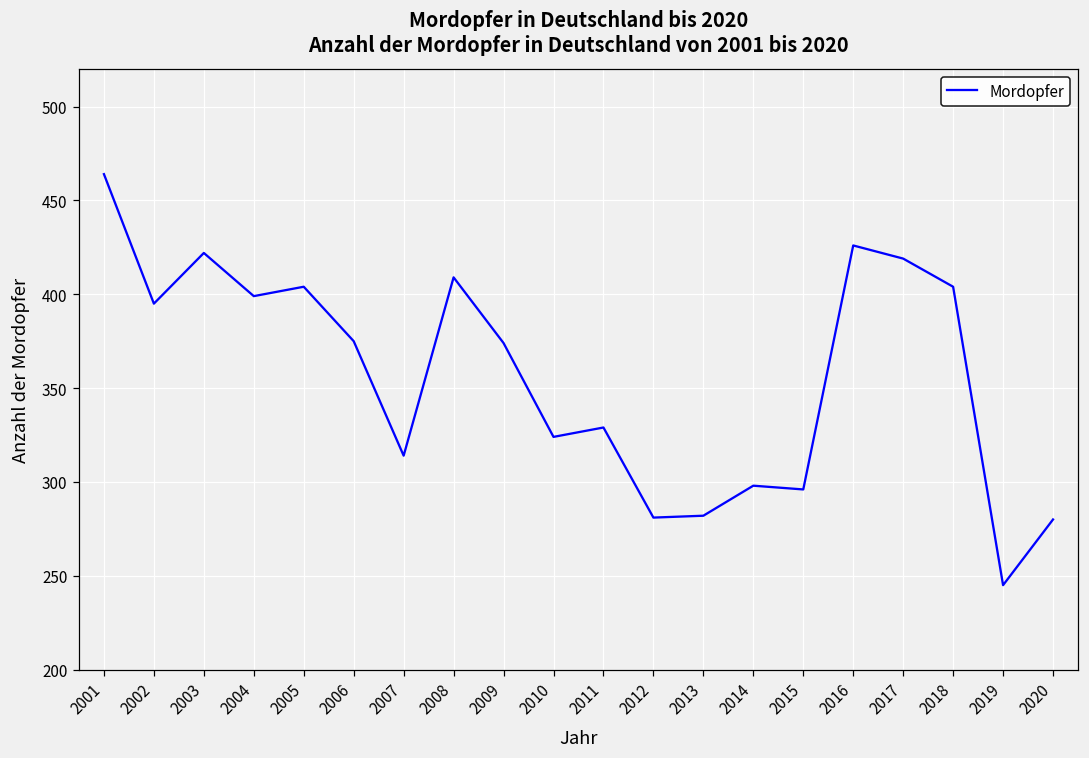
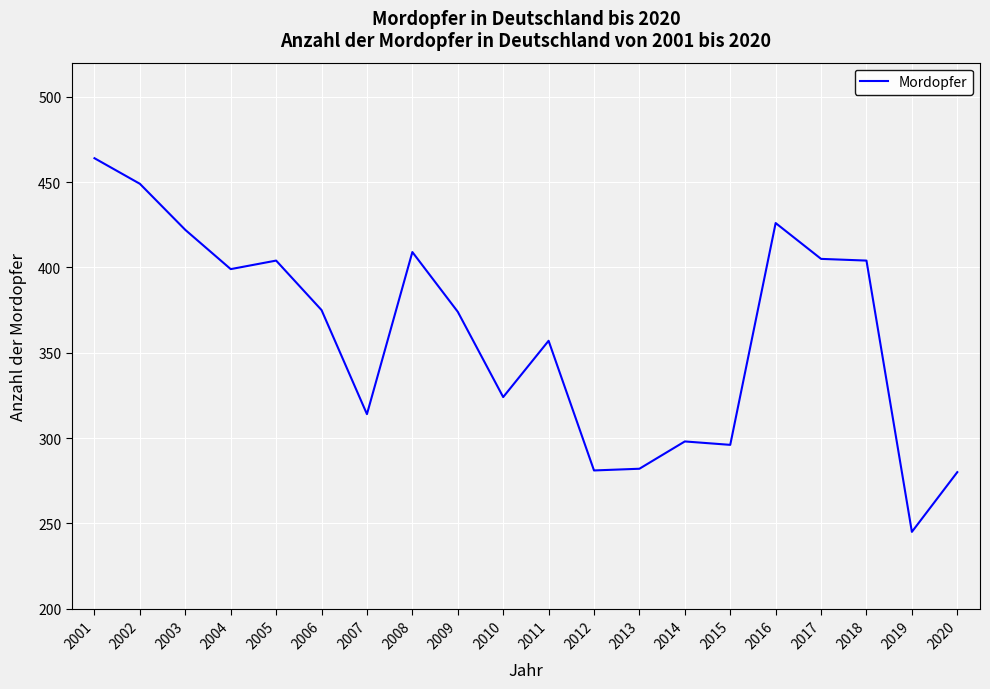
  {
    "2001": 464,
-   "2002": 395,
+   "2002": 449,
    "2003": 422,
    "2004": 399,
    "2005": 404,
    "2006": 375,
    "2007": 314,
    "2008": 409,
    "2009": 374,
    "2010": 324,
-   "2011": 329,
+   "2011": 357,
    "2012": 281,
    "2013": 282,
    "2014": 298,
    "2015": 296,
    "2016": 426,
-   "2017": 419,
+   "2017": 405,
    "2018": 404,
    "2019": 245,
    "2020": 280
  }
